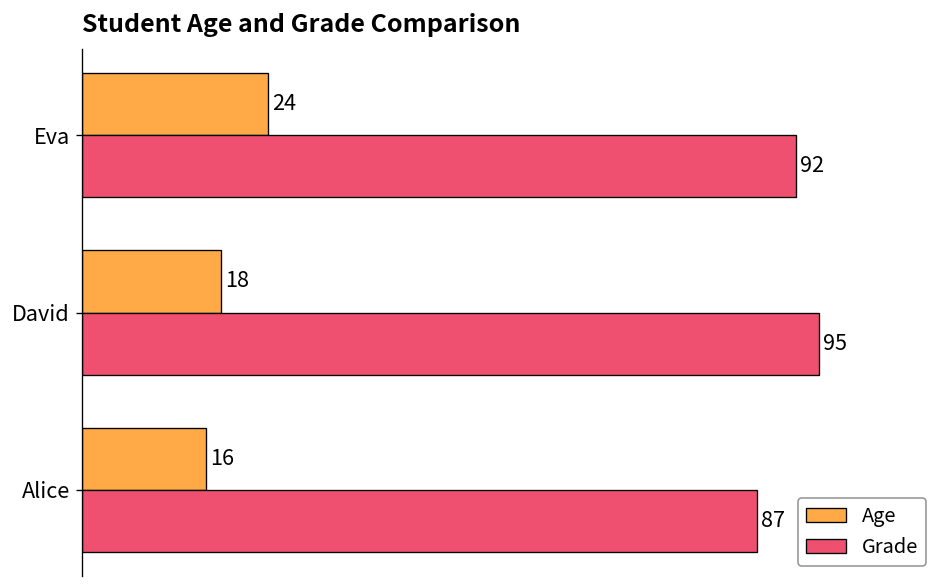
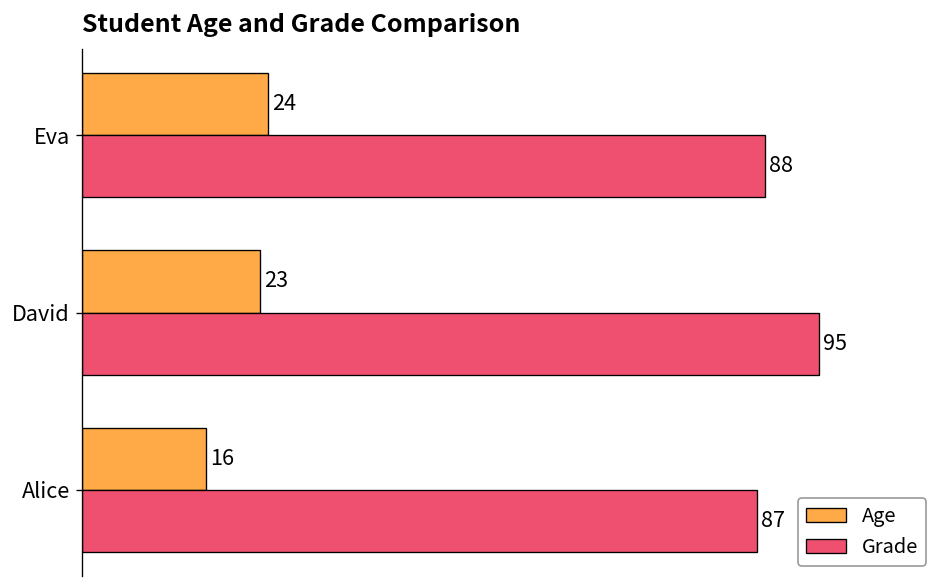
  {
    "Age": {
      "Eva": 24,
-     "David": 18,
+     "David": 23,
      "Alice": 16
    },
    "Grade": {
-     "Eva": 92,
+     "Eva": 88,
      "David": 95,
      "Alice": 87
    }
  }
